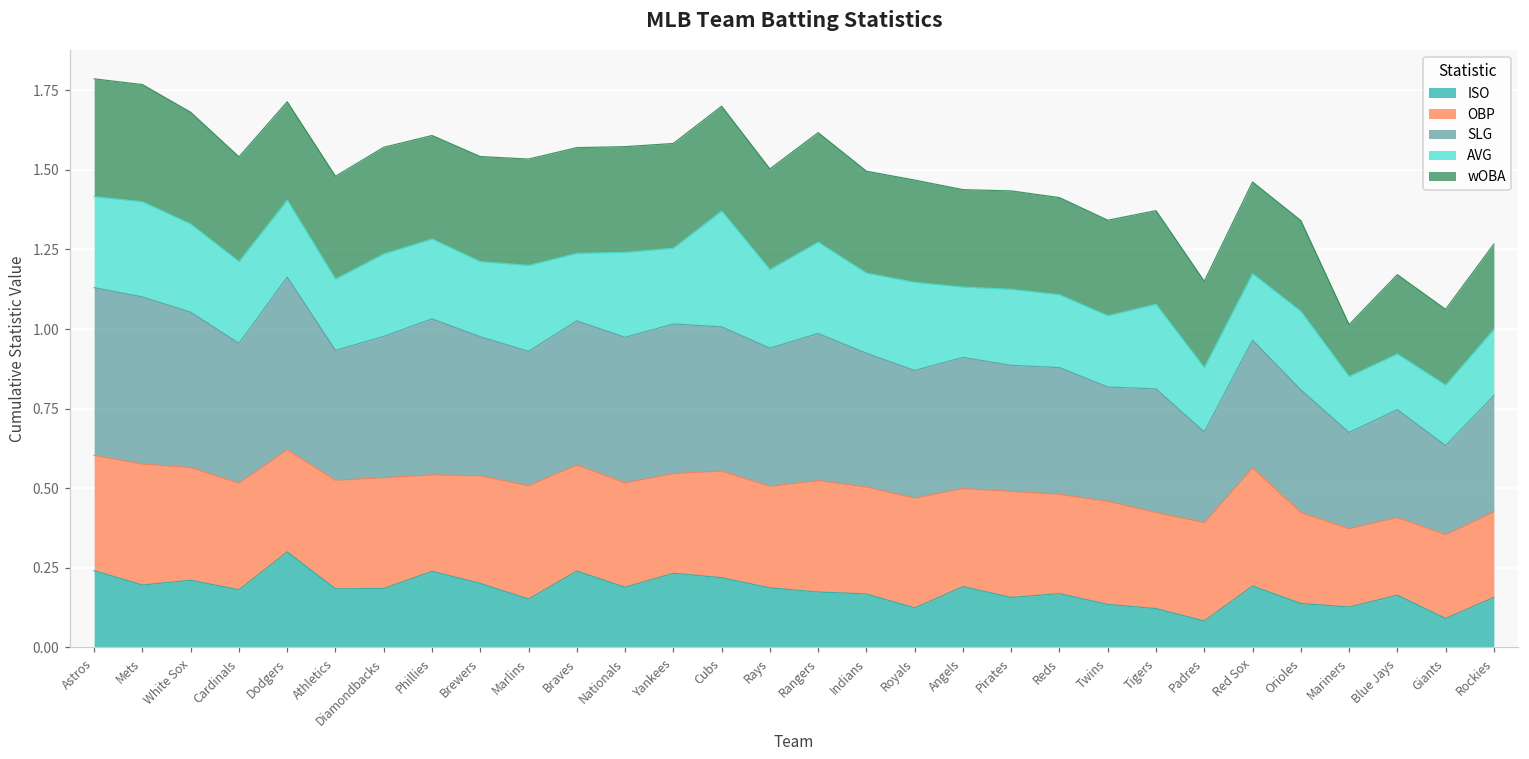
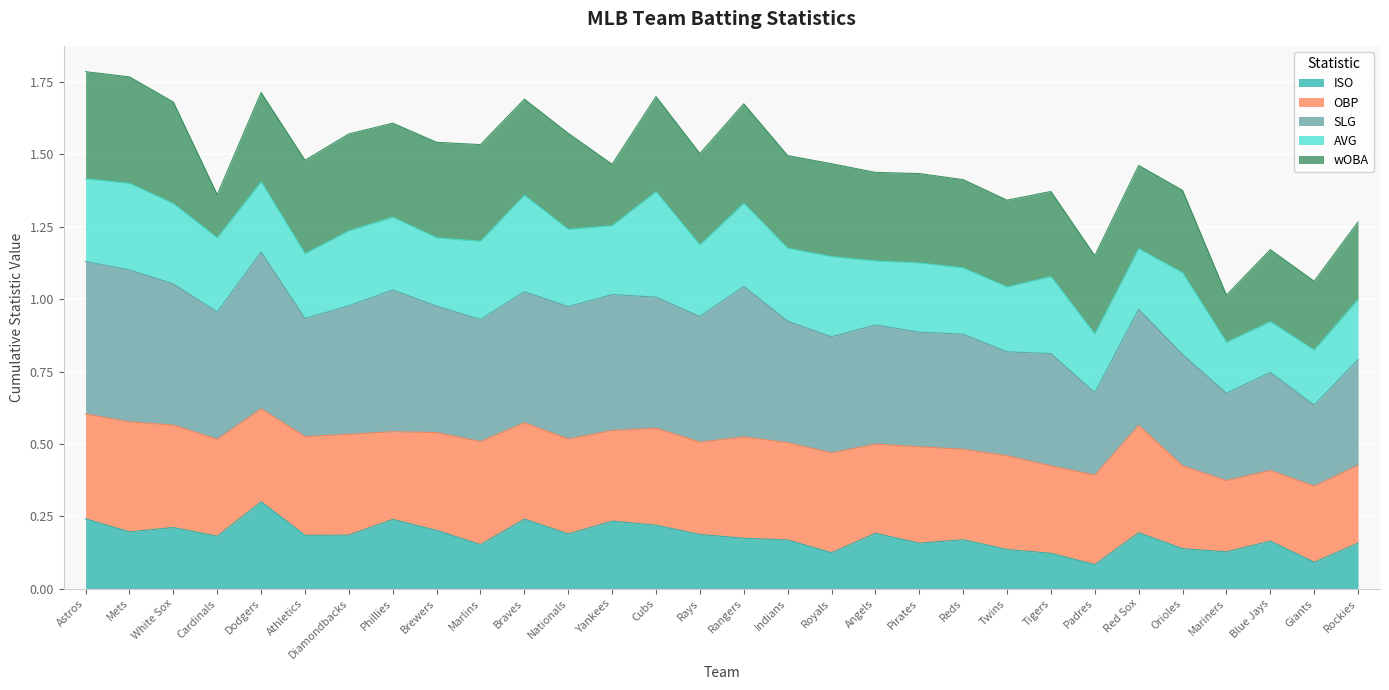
  {
    "ISO": {
      "Astros": 0.24,
      "Mets": 0.20,
      "White Sox": 0.21,
      "Cardinals": 0.18,
      "Dodgers": 0.30,
      "Athletics": 0.18,
      "Diamondbacks": 0.19,
      "Phillies": 0.24,
      "Brewers": 0.20,
      "Marlins": 0.15,
      "Braves": 0.24,
      "Nationals": 0.19,
      "Yankees": 0.23,
      "Cubs": 0.22,
      "Rays": 0.19,
      "Rangers": 0.17,
      "Indians": 0.17,
      "Royals": 0.12,
      "Angels": 0.19,
      "Pirates": 0.16,
      "Reds": 0.17,
      "Twins": 0.14,
      "Tigers": 0.12,
      "Padres": 0.08,
      "Red Sox": 0.19,
      "Orioles": 0.14,
      "Mariners": 0.13,
      "Blue Jays": 0.16,
      "Giants": 0.09,
      "Rockies": 0.16
    },
    "OBP": {
      "Astros": 0.36,
      "Mets": 0.38,
      "White Sox": 0.35,
      "Cardinals": 0.34,
      "Dodgers": 0.32,
      "Athletics": 0.34,
      "Diamondbacks": 0.35,
      "Phillies": 0.30,
      "Brewers": 0.34,
      "Marlins": 0.36,
      "Braves": 0.33,
      "Nationals": 0.33,
      "Yankees": 0.31,
      "Cubs": 0.34,
      "Rays": 0.32,
      "Rangers": 0.35,
      "Indians": 0.34,
      "Royals": 0.35,
      "Angels": 0.31,
      "Pirates": 0.33,
      "Reds": 0.31,
      "Twins": 0.32,
      "Tigers": 0.30,
      "Padres": 0.31,
      "Red Sox": 0.37,
      "Orioles": 0.29,
      "Mariners": 0.25,
      "Blue Jays": 0.24,
      "Giants": 0.26,
      "Rockies": 0.27
    },
    "SLG": {
      "Astros": 0.53,
      "Mets": 0.52,
      "White Sox": 0.49,
      "Cardinals": 0.44,
      "Dodgers": 0.54,
      "Athletics": 0.41,
      "Diamondbacks": 0.44,
      "Phillies": 0.49,
      "Brewers": 0.44,
      "Marlins": 0.42,
      "Braves": 0.45,
      "Nationals": 0.46,
      "Yankees": 0.47,
      "Cubs": 0.45,
      "Rays": 0.43,
-     "Rangers": 0.46,
+     "Rangers": 0.52,
      "Indians": 0.42,
      "Royals": 0.40,
      "Angels": 0.41,
      "Pirates": 0.40,
      "Reds": 0.40,
      "Twins": 0.36,
      "Tigers": 0.39,
      "Padres": 0.29,
      "Red Sox": 0.40,
      "Orioles": 0.38,
      "Mariners": 0.30,
      "Blue Jays": 0.34,
      "Giants": 0.28,
      "Rockies": 0.37
    },
    "AVG": {
      "Astros": 0.29,
      "Mets": 0.30,
      "White Sox": 0.28,
      "Cardinals": 0.26,
      "Dodgers": 0.24,
      "Athletics": 0.22,
      "Diamondbacks": 0.26,
      "Phillies": 0.25,
      "Brewers": 0.24,
      "Marlins": 0.27,
-     "Braves": 0.21,
+     "Braves": 0.33,
      "Nationals": 0.27,
      "Yankees": 0.24,
      "Cubs": 0.36,
      "Rays": 0.25,
      "Rangers": 0.29,
      "Indians": 0.25,
      "Royals": 0.28,
      "Angels": 0.22,
      "Pirates": 0.24,
      "Reds": 0.23,
      "Twins": 0.22,
      "Tigers": 0.27,
      "Padres": 0.20,
      "Red Sox": 0.21,
-     "Orioles": 0.25,
+     "Orioles": 0.28,
      "Mariners": 0.18,
      "Blue Jays": 0.18,
      "Giants": 0.19,
      "Rockies": 0.21
    },
    "wOBA": {
      "Astros": 0.37,
      "Mets": 0.37,
      "White Sox": 0.35,
-     "Cardinals": 0.33,
+     "Cardinals": 0.15,
      "Dodgers": 0.31,
      "Athletics": 0.32,
      "Diamondbacks": 0.33,
      "Phillies": 0.32,
      "Brewers": 0.33,
      "Marlins": 0.33,
      "Braves": 0.33,
      "Nationals": 0.33,
-     "Yankees": 0.33,
+     "Yankees": 0.21,
      "Cubs": 0.33,
      "Rays": 0.32,
      "Rangers": 0.34,
      "Indians": 0.32,
      "Royals": 0.32,
      "Angels": 0.31,
      "Pirates": 0.31,
      "Reds": 0.30,
      "Twins": 0.30,
      "Tigers": 0.29,
      "Padres": 0.27,
      "Red Sox": 0.29,
      "Orioles": 0.28,
      "Mariners": 0.16,
      "Blue Jays": 0.25,
      "Giants": 0.24,
      "Rockies": 0.27
    }
  }
